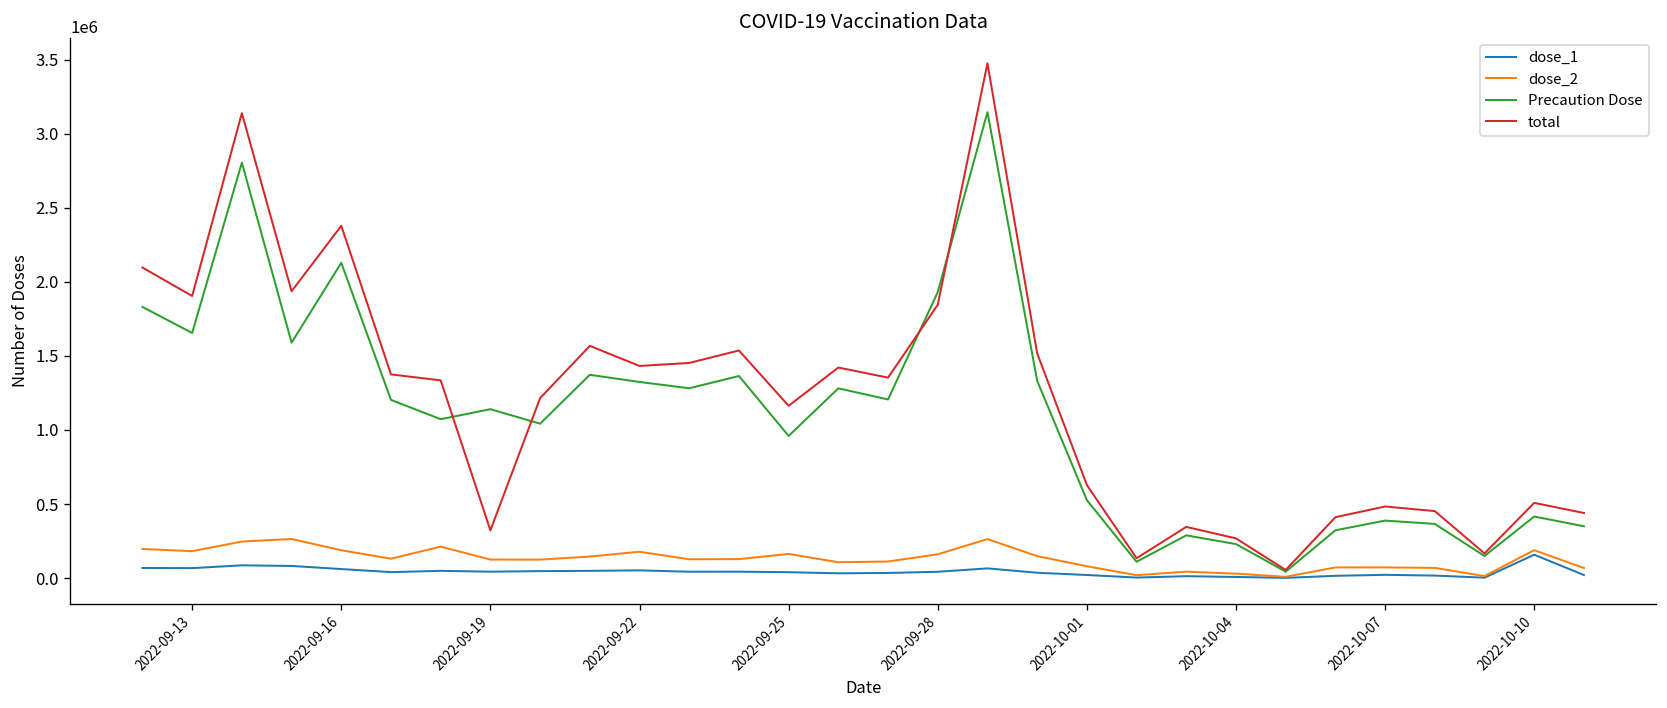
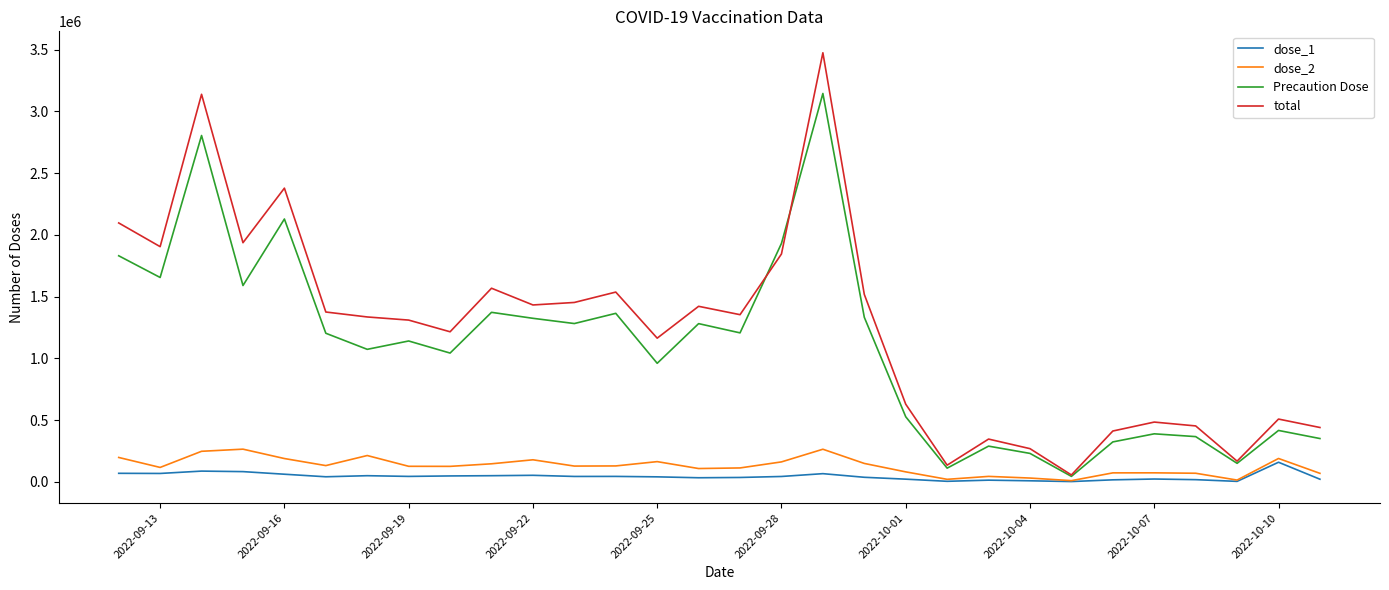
  {
    "dose_1": {
      "2022-09-13": 70000,
      "2022-09-16": 60000,
      "2022-09-19": 40000,
      "2022-09-22": 50000,
      "2022-09-25": 40000,
      "2022-09-28": 40000,
      "2022-10-01": 20000,
      "2022-10-04": 10000,
      "2022-10-07": 20000,
      "2022-10-10": 160000
    },
    "dose_2": {
-     "2022-09-13": 180000,
+     "2022-09-13": 120000,
      "2022-09-16": 190000,
      "2022-09-19": 130000,
      "2022-09-22": 180000,
      "2022-09-25": 160000,
      "2022-09-28": 160000,
      "2022-10-01": 80000,
      "2022-10-04": 30000,
      "2022-10-07": 70000,
      "2022-10-10": 190000
    },
    "Precaution Dose": {
      "2022-09-13": 1650000,
      "2022-09-16": 2130000,
      "2022-09-19": 1140000,
      "2022-09-22": 1320000,
      "2022-09-25": 960000,
      "2022-09-28": 1930000,
      "2022-10-01": 530000,
      "2022-10-04": 230000,
      "2022-10-07": 390000,
      "2022-10-10": 420000
    },
    "total": {
      "2022-09-13": 1900000,
      "2022-09-16": 2380000,
-     "2022-09-19": 320000,
+     "2022-09-19": 1310000,
      "2022-09-22": 1430000,
      "2022-09-25": 1160000,
      "2022-09-28": 1840000,
      "2022-10-01": 630000,
      "2022-10-04": 270000,
      "2022-10-07": 480000,
      "2022-10-10": 510000
    }
  }
